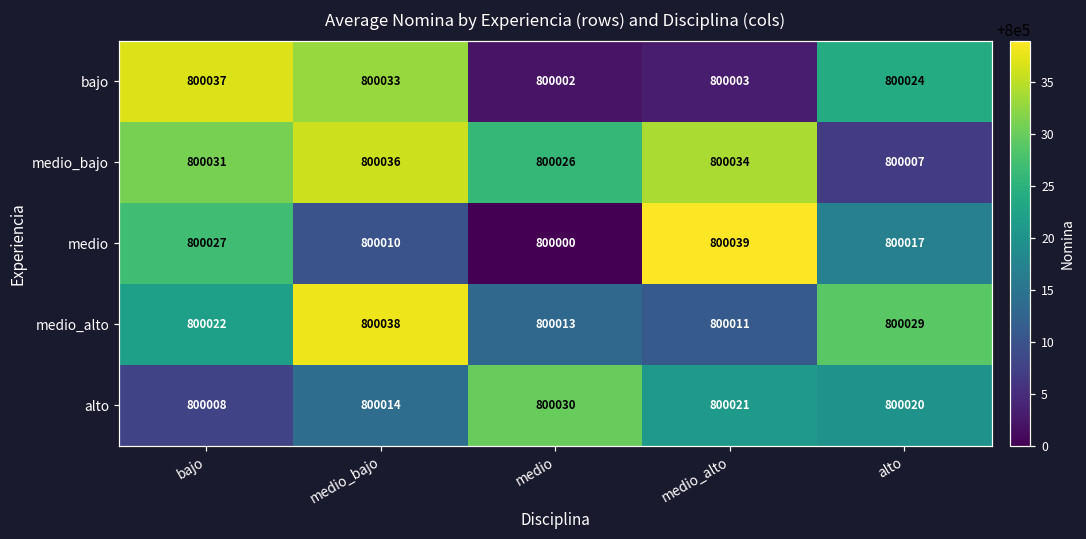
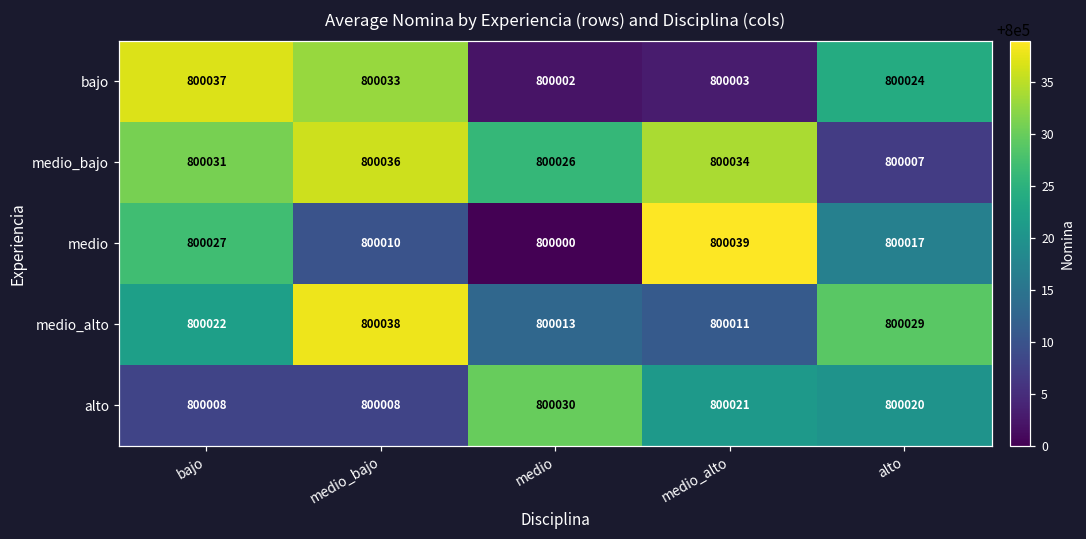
  {
    "bajo": {
      "bajo": 800037,
      "medio_bajo": 800033,
      "medio": 800002,
      "medio_alto": 800003,
      "alto": 800024
    },
    "medio_bajo": {
      "bajo": 800031,
      "medio_bajo": 800036,
      "medio": 800026,
      "medio_alto": 800034,
      "alto": 800007
    },
    "medio": {
      "bajo": 800027,
      "medio_bajo": 800010,
      "medio": 800000,
      "medio_alto": 800039,
      "alto": 800017
    },
    "medio_alto": {
      "bajo": 800022,
      "medio_bajo": 800038,
      "medio": 800013,
      "medio_alto": 800011,
      "alto": 800029
    },
    "alto": {
      "bajo": 800008,
-     "medio_bajo": 800014,
+     "medio_bajo": 800008,
      "medio": 800030,
      "medio_alto": 800021,
      "alto": 800020
    }
  }
